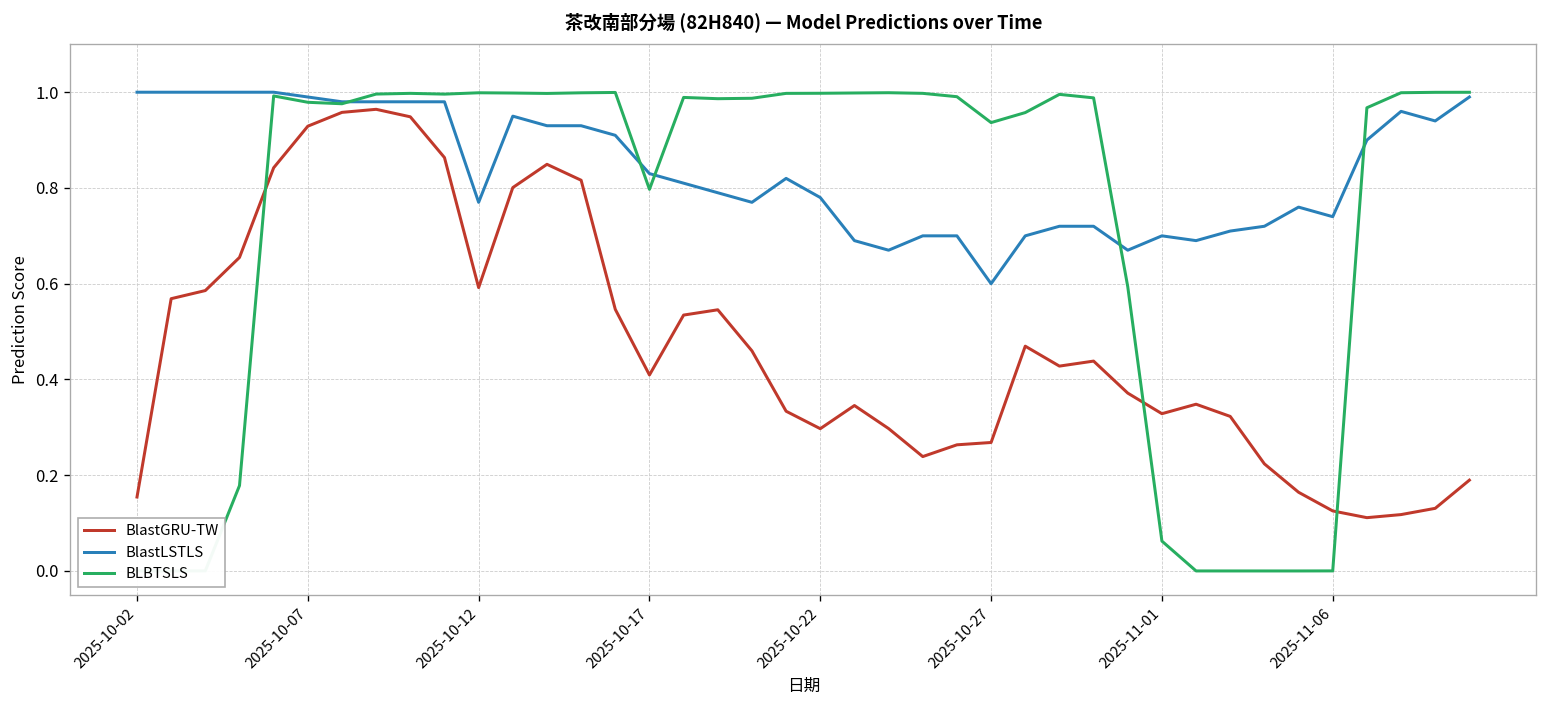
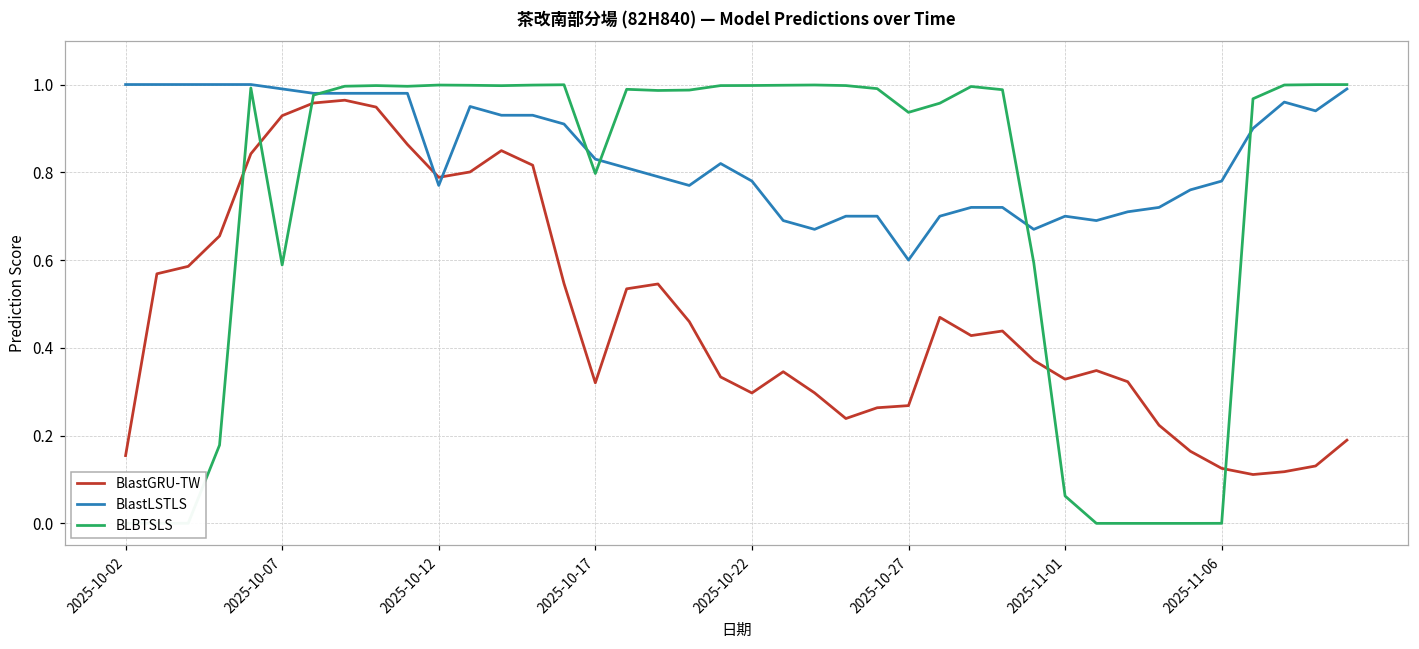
  {
    "BlastGRU-TW": {
      "2025-10-02": 0.15,
      "2025-10-07": 0.93,
-     "2025-10-12": 0.59,
-     "2025-10-17": 0.41,
+     "2025-10-12": 0.79,
+     "2025-10-17": 0.32,
      "2025-10-22": 0.30,
      "2025-10-27": 0.27,
      "2025-11-01": 0.33,
      "2025-11-06": 0.13
    },
    "BlastLSTLS": {
      "2025-10-02": 1.00,
      "2025-10-07": 0.99,
      "2025-10-12": 0.77,
      "2025-10-17": 0.83,
      "2025-10-22": 0.78,
      "2025-10-27": 0.60,
      "2025-11-01": 0.70,
-     "2025-11-06": 0.74
+     "2025-11-06": 0.78
    },
    "BLBTSLS": {
-     "2025-10-07": 0.98,
+     "2025-10-07": 0.59,
      "2025-10-12": 1.00,
      "2025-10-17": 0.80,
      "2025-10-22": 1.00,
      "2025-10-27": 0.94,
      "2025-11-01": 0.06,
      "2025-11-06": 0.00
    }
  }
